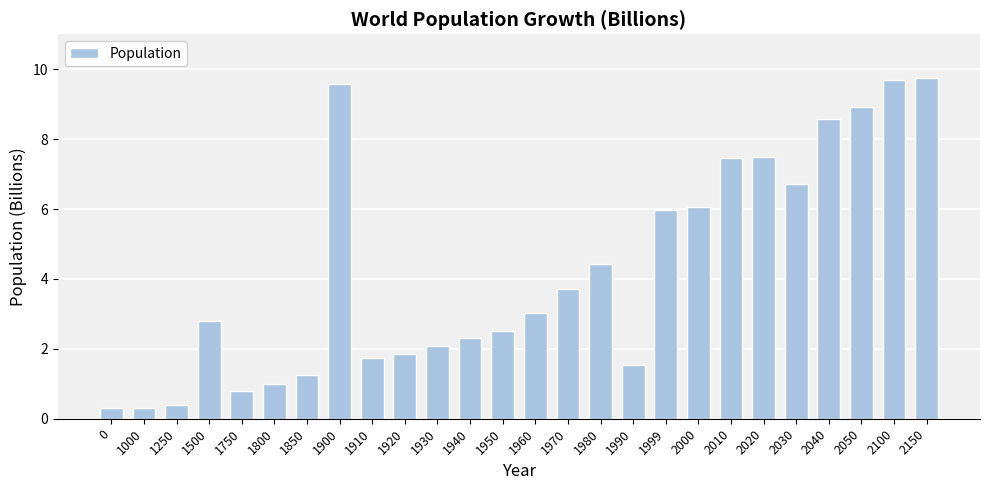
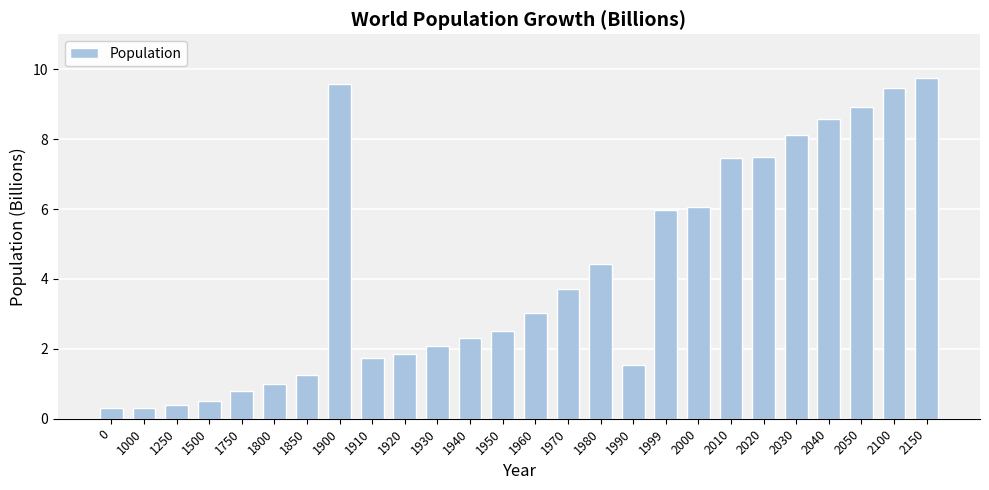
  {
    "0": 0.3,
    "1000": 0.3,
    "1250": 0.4,
-   "1500": 2.8,
+   "1500": 0.5,
    "1750": 0.8,
    "1800": 1.0,
    "1850": 1.3,
    "1900": 9.6,
    "1910": 1.8,
    "1920": 1.9,
    "1930": 2.1,
    "1940": 2.3,
    "1950": 2.5,
    "1960": 3.0,
    "1970": 3.7,
    "1980": 4.4,
    "1990": 1.5,
    "1999": 6.0,
    "2000": 6.1,
    "2010": 7.5,
    "2020": 7.5,
-   "2030": 6.7,
+   "2030": 8.1,
    "2040": 8.6,
    "2050": 8.9,
-   "2100": 9.7,
+   "2100": 9.5,
    "2150": 9.8
  }
